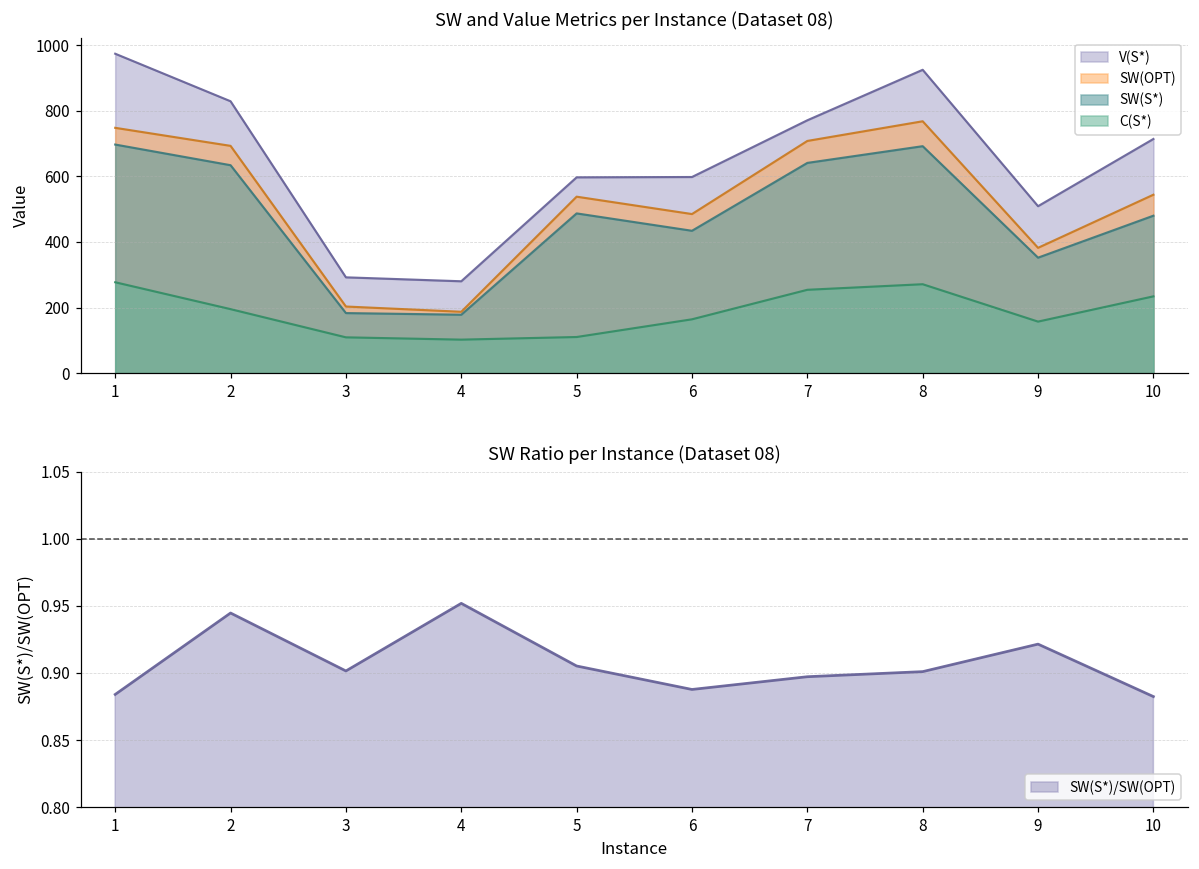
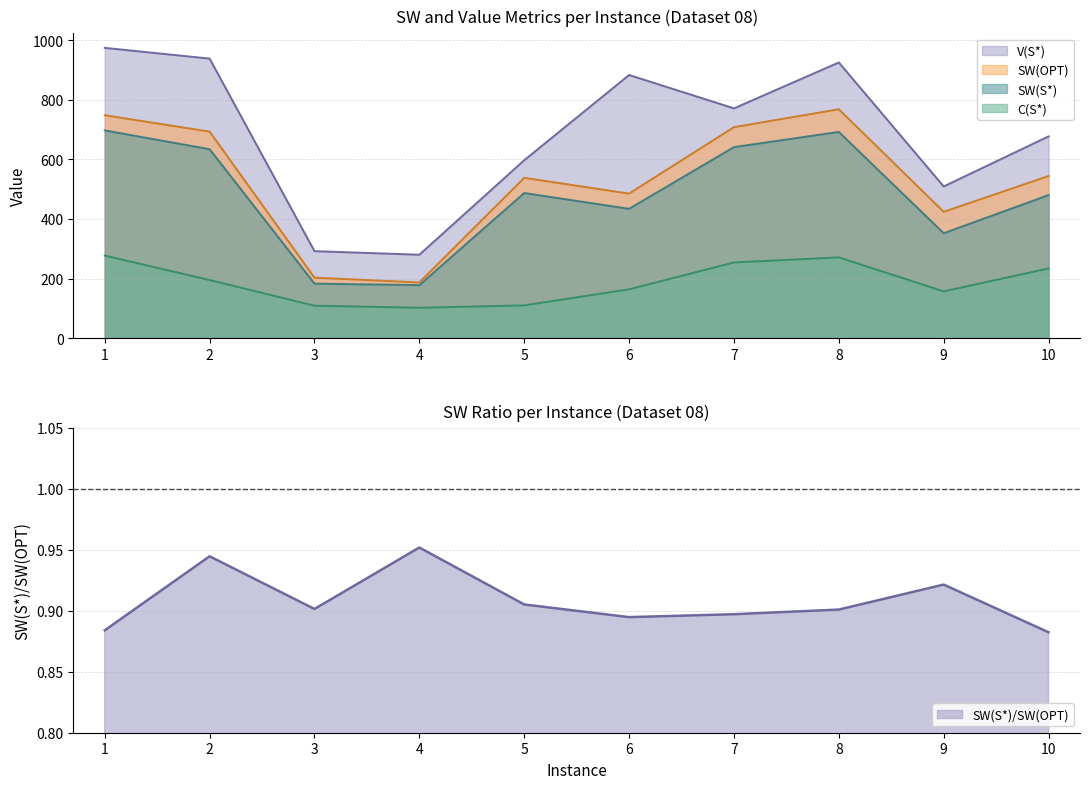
  {
    "SW and Value Metrics per Instance (Dataset 08)": {
      "V(S*)": {
        "1": 970,
-       "2": 830,
+       "2": 940,
        "3": 290,
        "4": 280,
        "5": 600,
-       "6": 600,
+       "6": 880,
        "7": 770,
        "8": 930,
        "9": 510,
-       "10": 710
+       "10": 680
      },
      "SW(OPT)": {
        "1": 750,
        "2": 690,
        "3": 200,
        "4": 190,
        "5": 540,
        "6": 490,
        "7": 710,
        "8": 770,
-       "9": 380,
+       "9": 420,
        "10": 540
      }
    },
    "SW Ratio per Instance (Dataset 08)": {
      "1": 0.884,
      "2": 0.945,
      "3": 0.902,
      "4": 0.952,
      "5": 0.905,
-     "6": 0.888,
+     "6": 0.895,
      "7": 0.897,
      "8": 0.901,
      "9": 0.922,
      "10": 0.882
    }
  }
